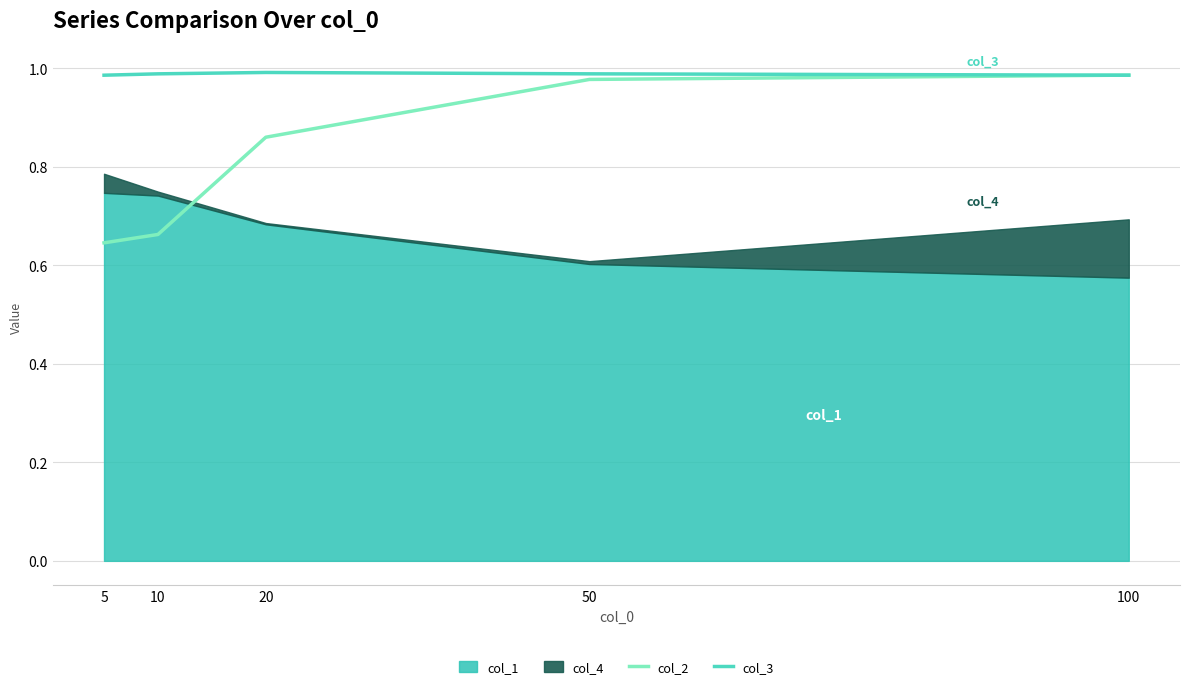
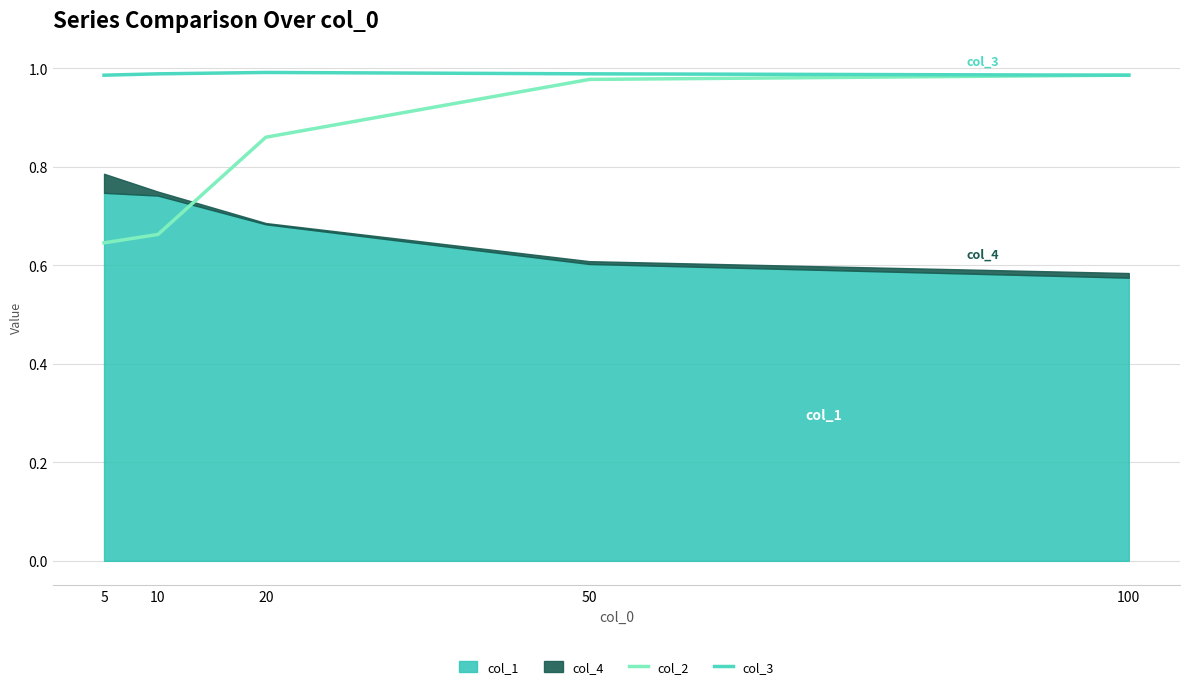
  {
    "col_4": {
      "5": 0.04,
      "10": 0.01,
      "50": 0.01,
-     "100": 0.12
+     "100": 0.01
    }
  }
